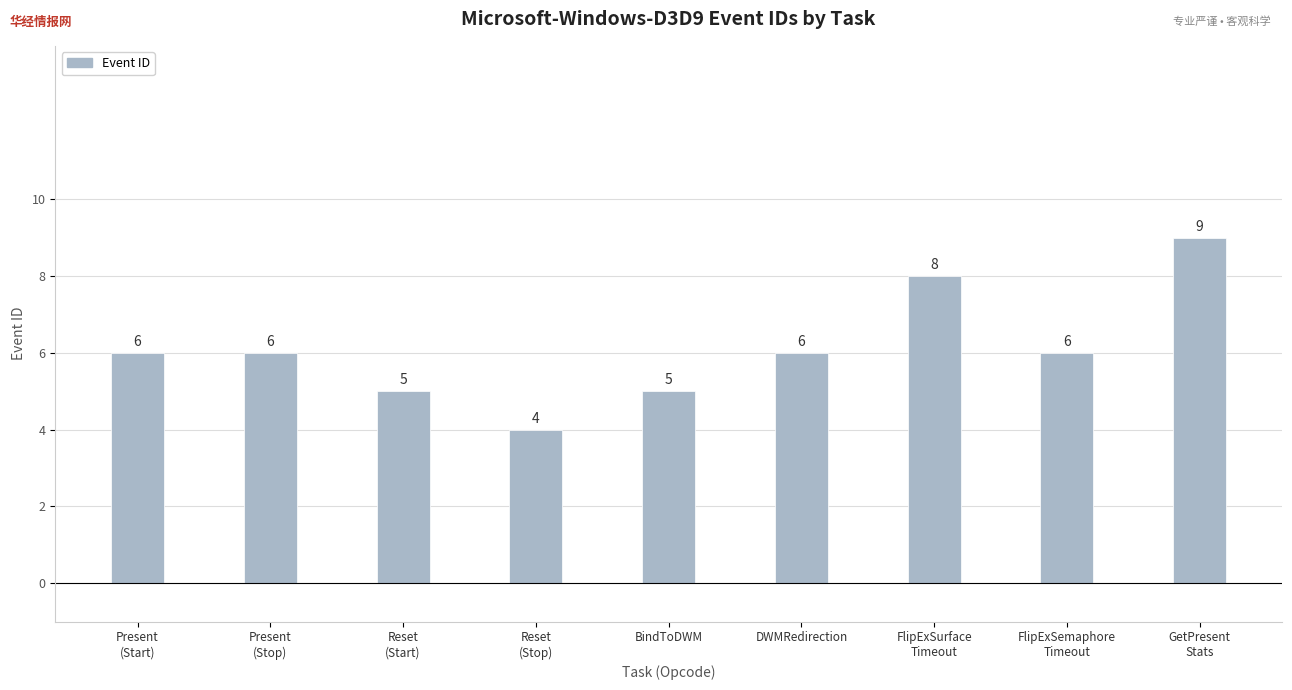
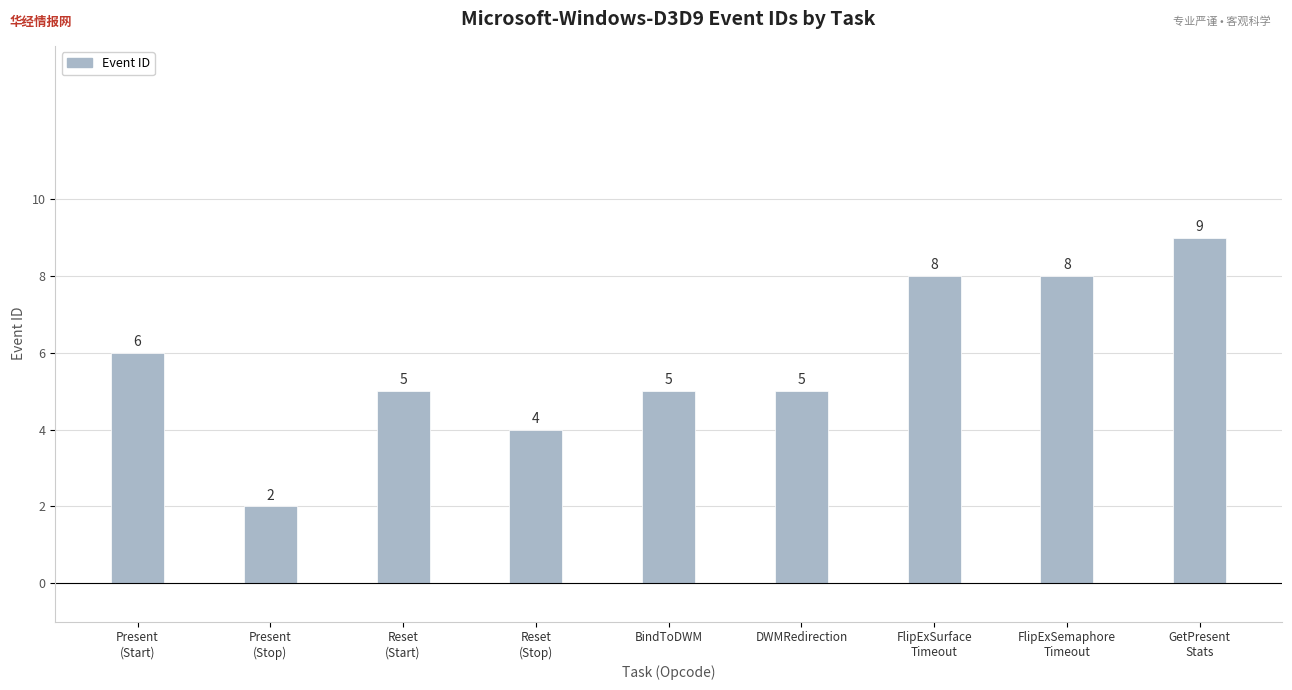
  {
    "Present (Start)": 6,
-   "Present (Stop)": 6,
+   "Present (Stop)": 2,
    "Reset (Start)": 5,
    "Reset (Stop)": 4,
    "BindToDWM": 5,
-   "DWMRedirection": 6,
+   "DWMRedirection": 5,
    "FlipExSurface Timeout": 8,
-   "FlipExSemaphore Timeout": 6,
+   "FlipExSemaphore Timeout": 8,
    "GetPresent Stats": 9
  }
